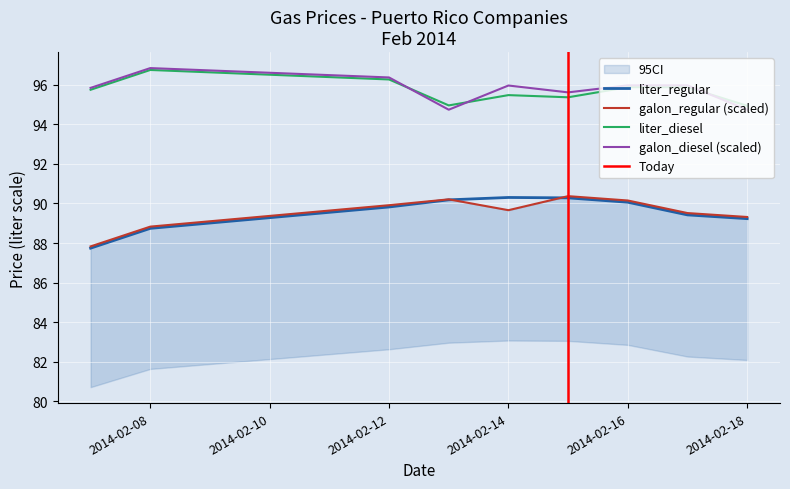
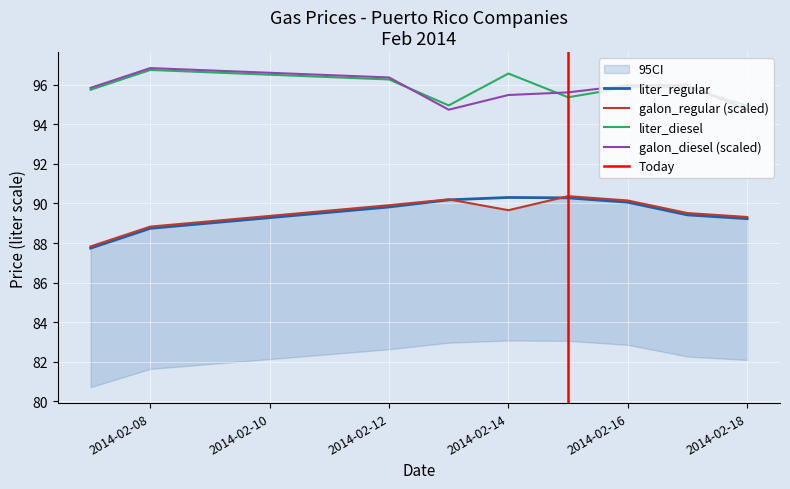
  {
    "liter_diesel": {
-     "2014-02-14": 95.5
+     "2014-02-14": 96.6
    },
    "galon_diesel (scaled)": {
-     "2014-02-14": 96.0
+     "2014-02-14": 95.5
    }
  }
